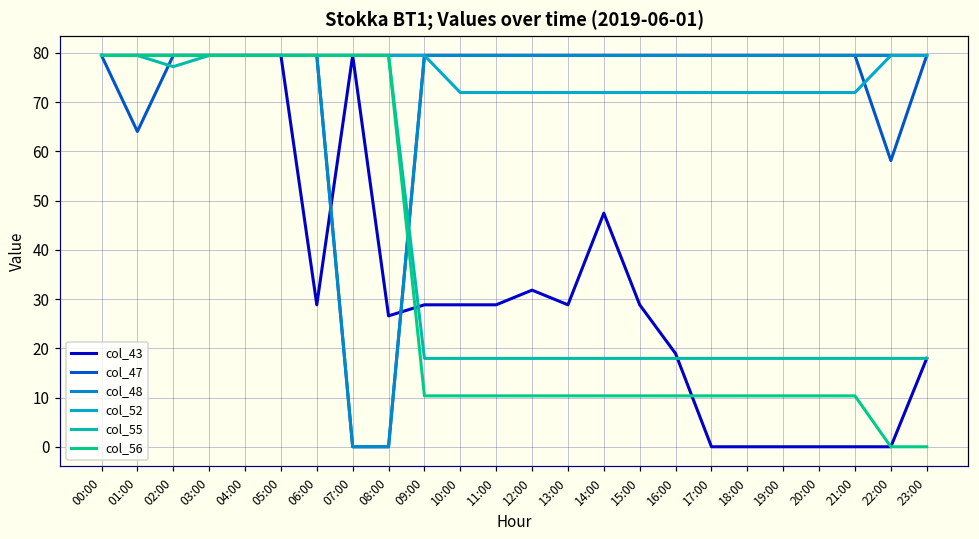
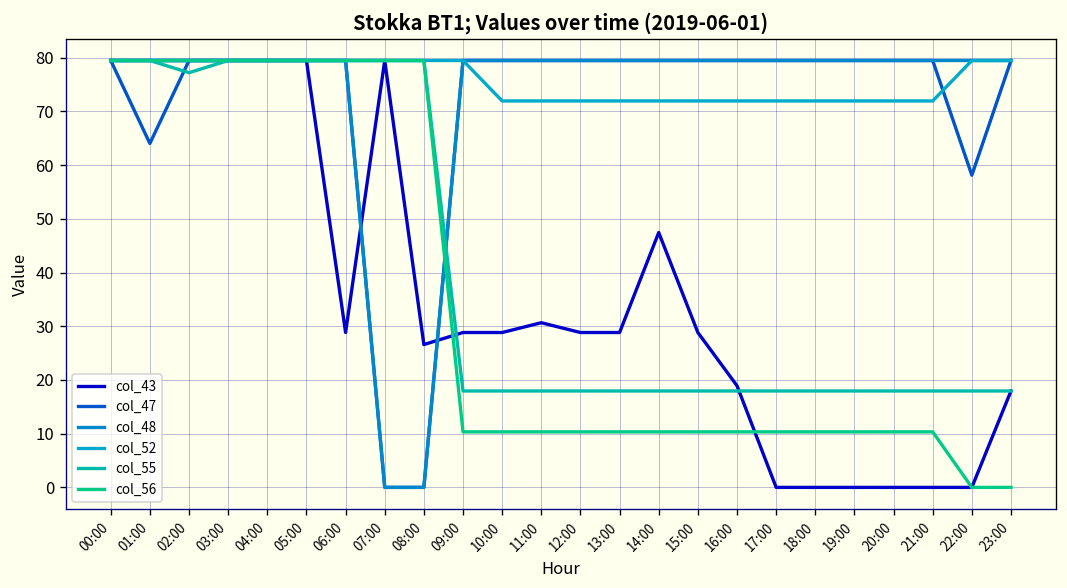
  {
    "col_43": {
      "06:00": 29,
      "08:00": 27,
      "09:00": 29,
      "10:00": 29,
-     "11:00": 29,
-     "12:00": 32,
+     "11:00": 31,
+     "12:00": 29,
      "13:00": 29,
      "14:00": 47,
      "15:00": 29,
      "16:00": 19,
      "17:00": 0,
      "18:00": 0,
      "19:00": 0,
      "20:00": 0,
      "21:00": 0
    }
  }
